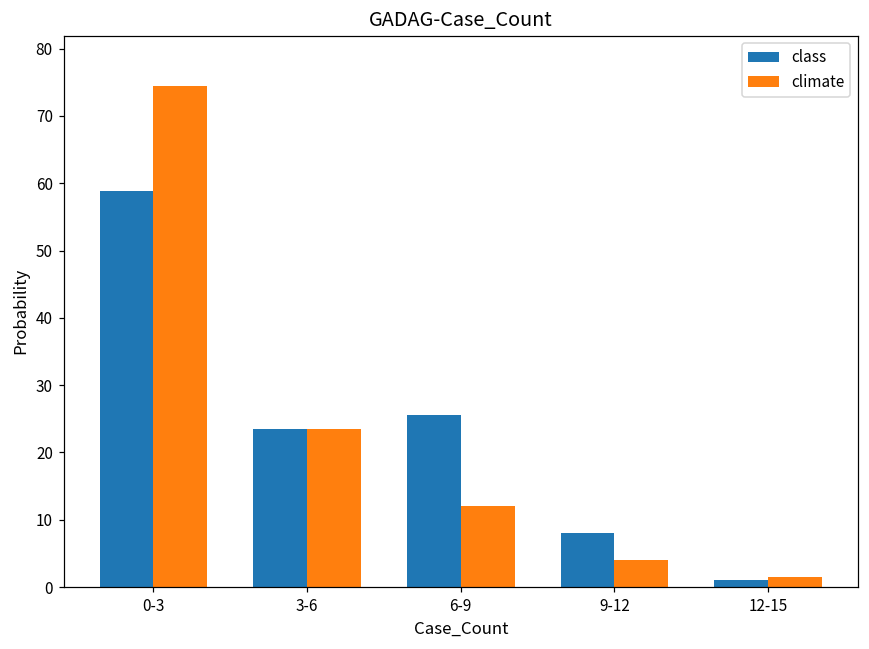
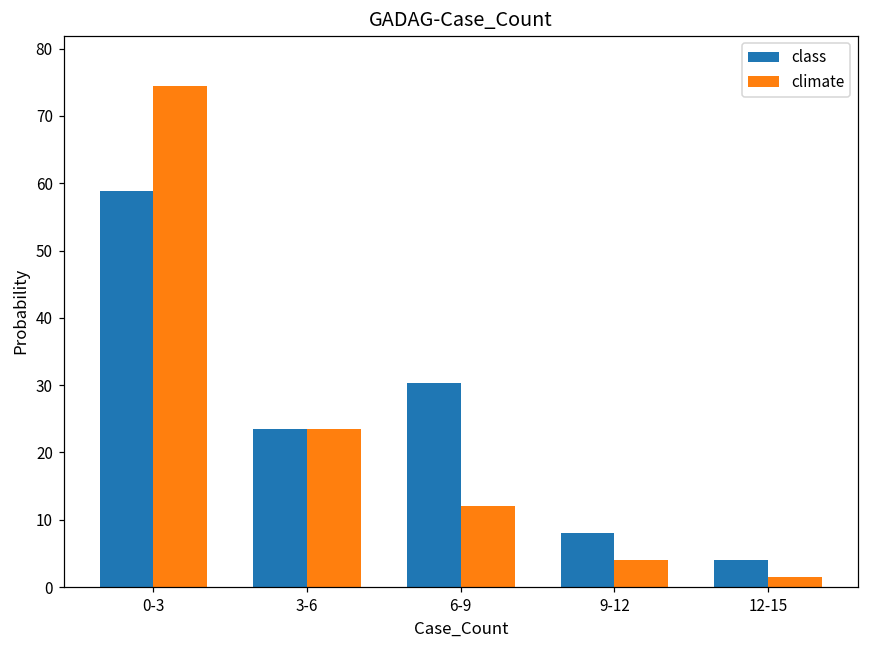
  {
    "class": {
      "0-3": 59,
      "3-6": 24,
-     "6-9": 26,
+     "6-9": 30,
      "9-12": 8,
-     "12-15": 1
+     "12-15": 4
    },
    "climate": {
      "0-3": 75,
      "3-6": 24,
      "6-9": 12,
      "9-12": 4,
      "12-15": 2
    }
  }
